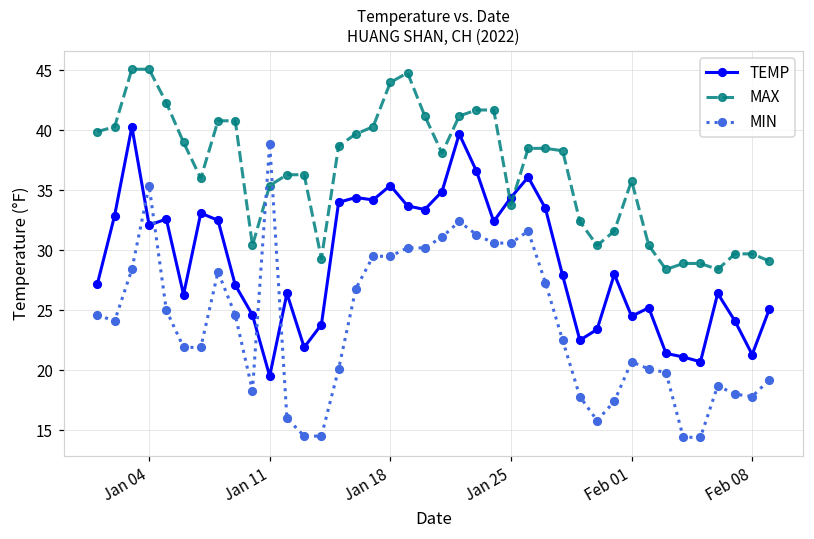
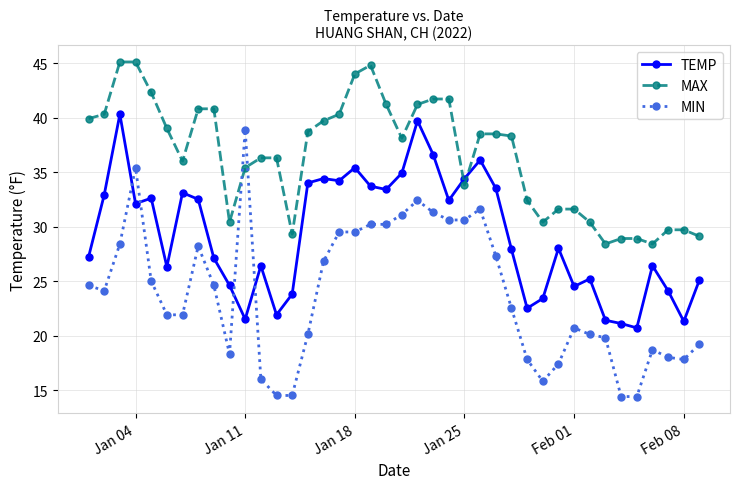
  {
    "TEMP": {
      "Jan 04": 32.1,
-     "Jan 11": 19.5,
+     "Jan 11": 21.5,
      "Jan 18": 35.4,
      "Jan 25": 34.4,
      "Feb 01": 24.5,
      "Feb 08": 21.3
    },
    "MAX": {
      "Jan 04": 45.1,
      "Jan 11": 35.4,
      "Jan 18": 44.0,
      "Jan 25": 33.8,
-     "Feb 01": 35.8,
+     "Feb 01": 31.6,
      "Feb 08": 29.7
    },
    "MIN": {
      "Jan 04": 35.4,
      "Jan 11": 38.9,
      "Jan 18": 29.5,
      "Jan 25": 30.6,
      "Feb 01": 20.7,
      "Feb 08": 17.8
    }
  }
